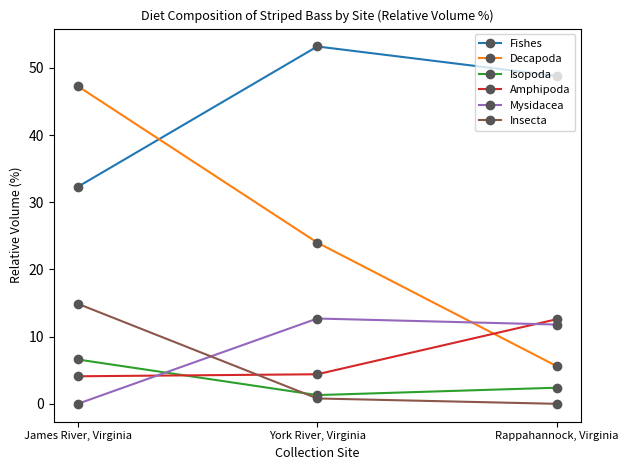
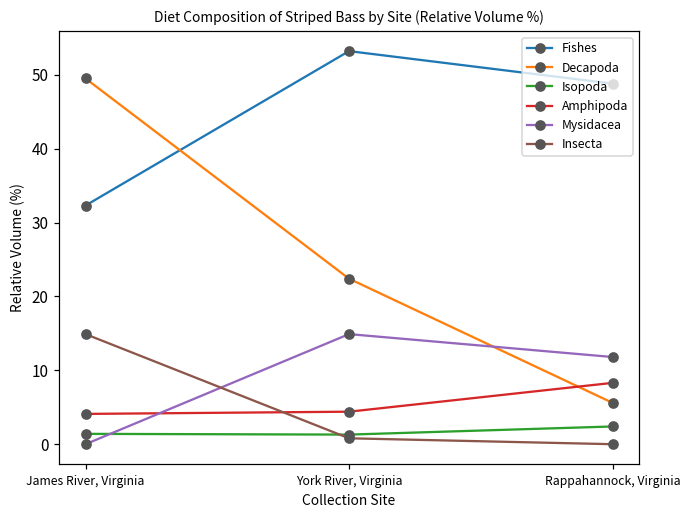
  {
    "Fishes": {
      "James River, Virginia": 32,
      "York River, Virginia": 53
    },
    "Decapoda": {
-     "James River, Virginia": 47,
-     "York River, Virginia": 24,
+     "James River, Virginia": 50,
+     "York River, Virginia": 22,
      "Rappahannock, Virginia": 6
    },
    "Isopoda": {
-     "James River, Virginia": 7,
+     "James River, Virginia": 1,
      "York River, Virginia": 1,
      "Rappahannock, Virginia": 2
    },
    "Amphipoda": {
      "James River, Virginia": 4,
      "York River, Virginia": 4,
-     "Rappahannock, Virginia": 13
+     "Rappahannock, Virginia": 8
    },
    "Mysidacea": {
      "James River, Virginia": 0,
-     "York River, Virginia": 13,
+     "York River, Virginia": 15,
      "Rappahannock, Virginia": 12
    },
    "Insecta": {
      "James River, Virginia": 15,
      "York River, Virginia": 1,
      "Rappahannock, Virginia": 0
    }
  }
